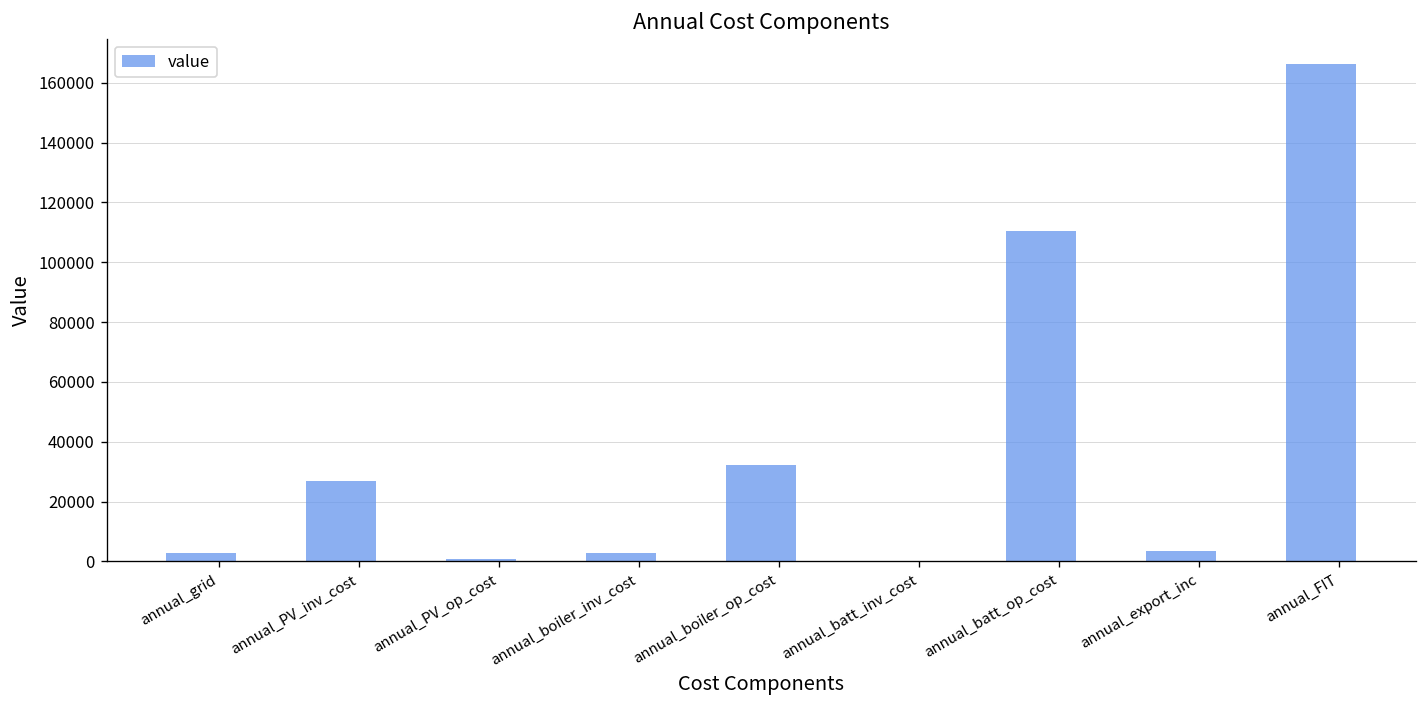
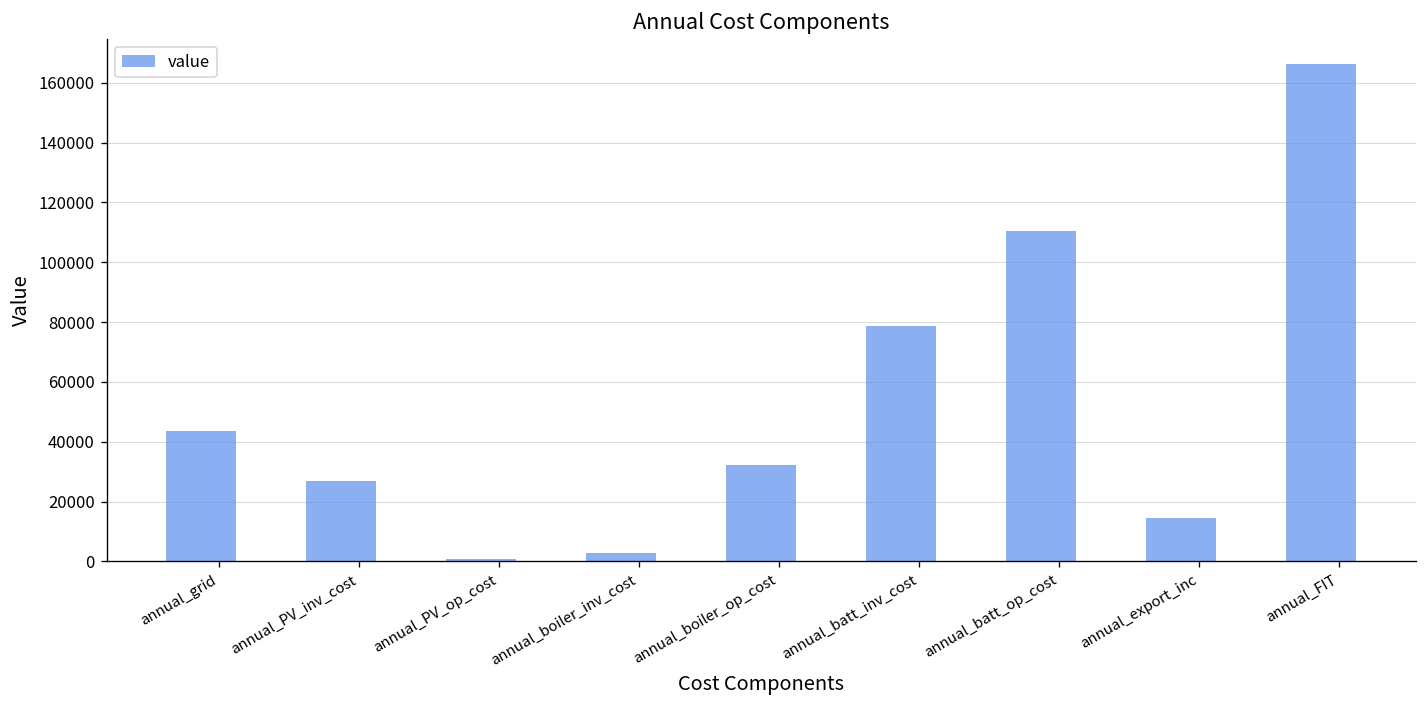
  {
-   "annual_grid": 3000,
+   "annual_grid": 44000,
    "annual_PV_inv_cost": 27000,
    "annual_boiler_inv_cost": 3000,
    "annual_boiler_op_cost": 32000,
-   "annual_batt_inv_cost": 0,
+   "annual_batt_inv_cost": 79000,
    "annual_batt_op_cost": 110000,
-   "annual_export_inc": 3000,
+   "annual_export_inc": 15000,
    "annual_FIT": 166000
  }
